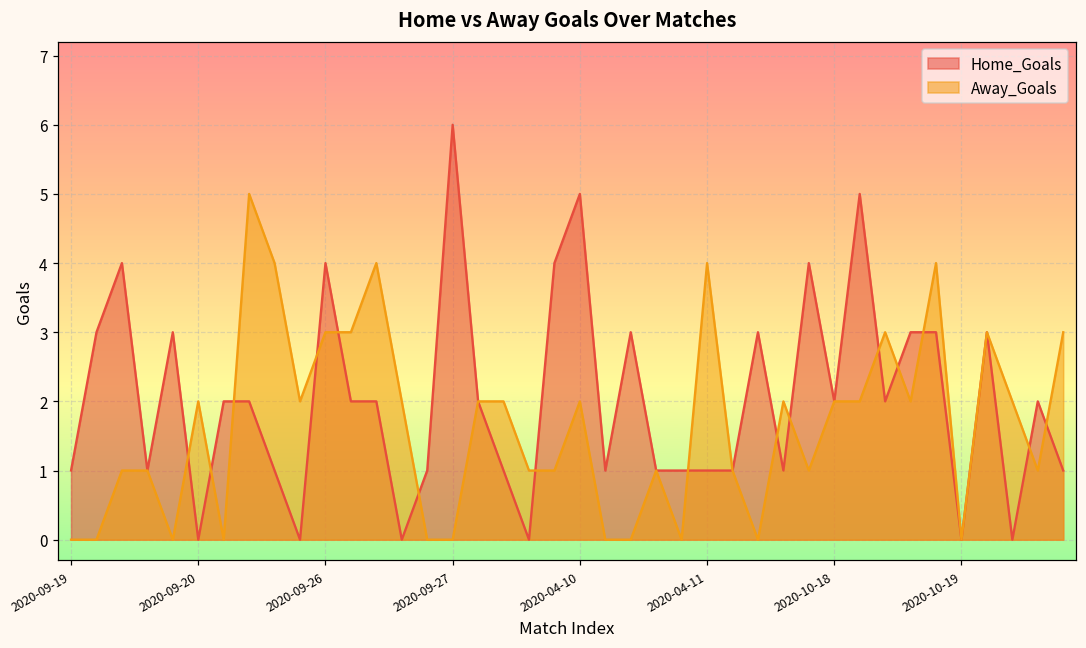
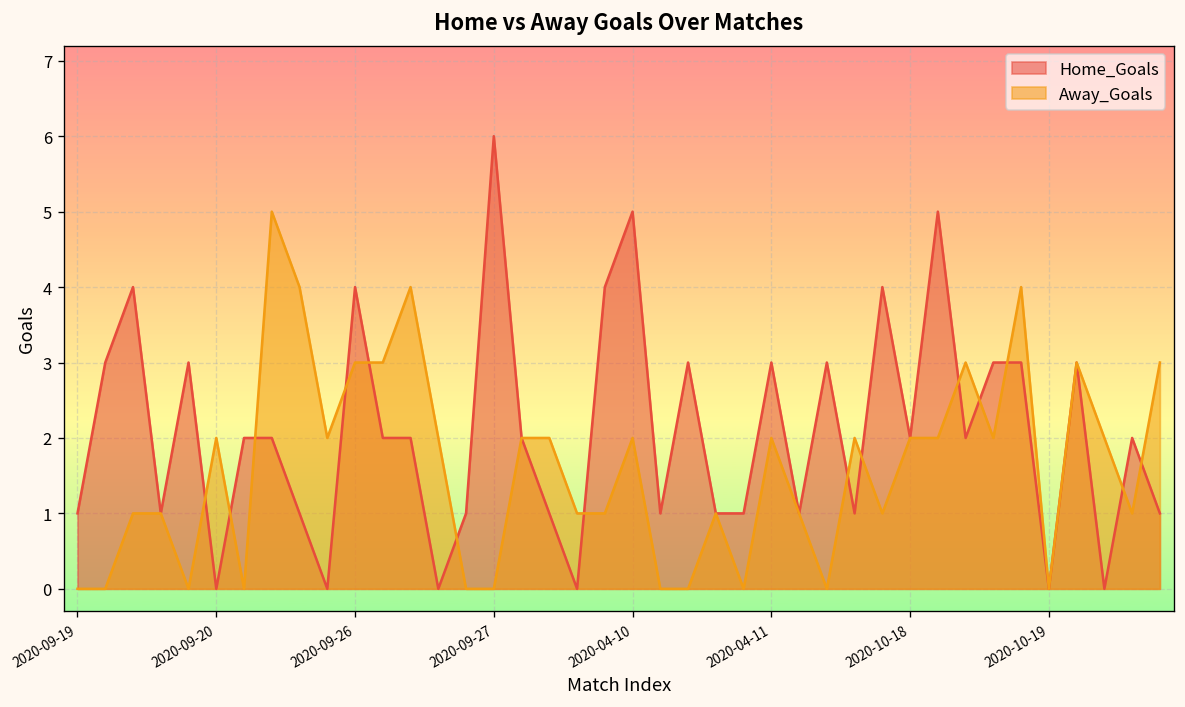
  {
    "Home_Goals": {
-     "2020-04-11": 1
+     "2020-04-11": 3
    },
    "Away_Goals": {
-     "2020-04-11": 4
+     "2020-04-11": 2
    }
  }
